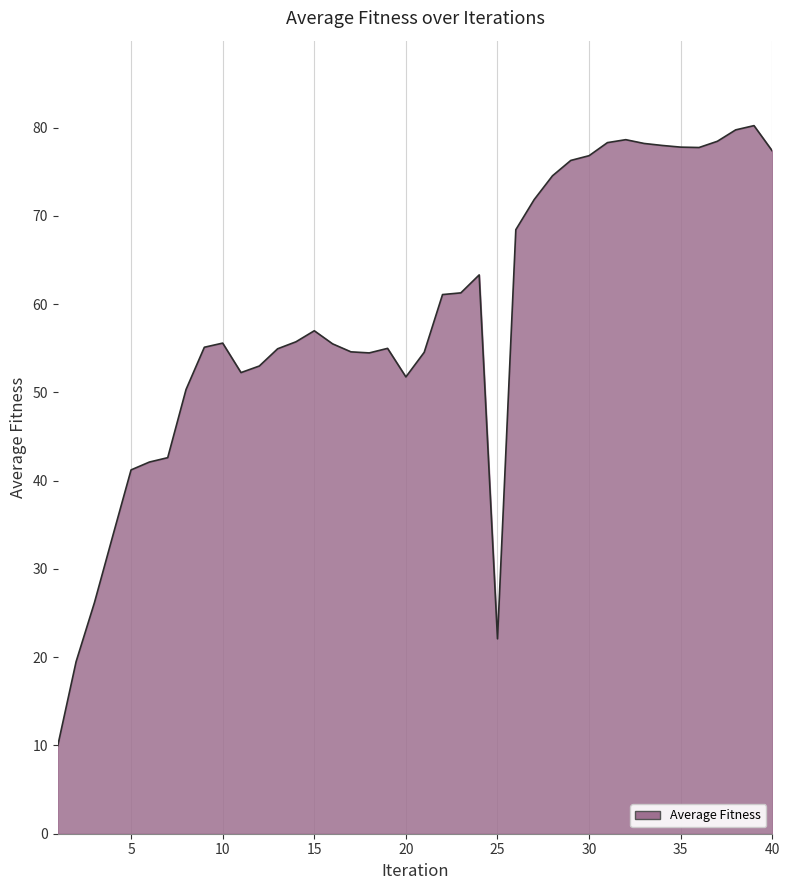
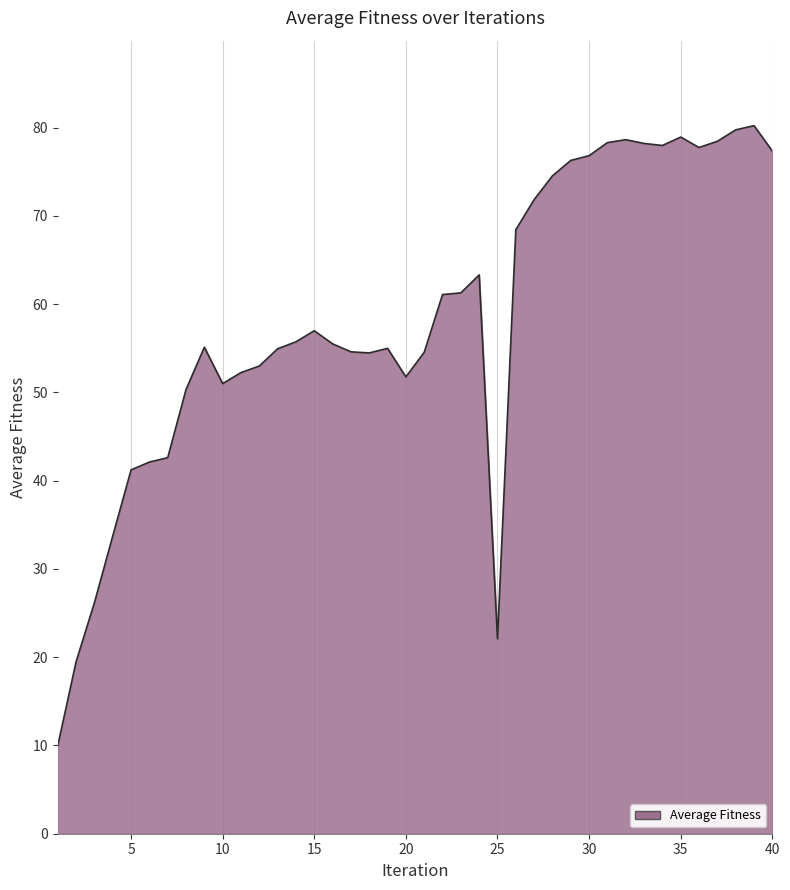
  {
    "5": 41,
-   "10": 56,
+   "10": 51,
    "15": 57,
    "20": 52,
    "25": 22,
    "30": 77,
-   "35": 78,
+   "35": 79,
    "40": 77
  }
